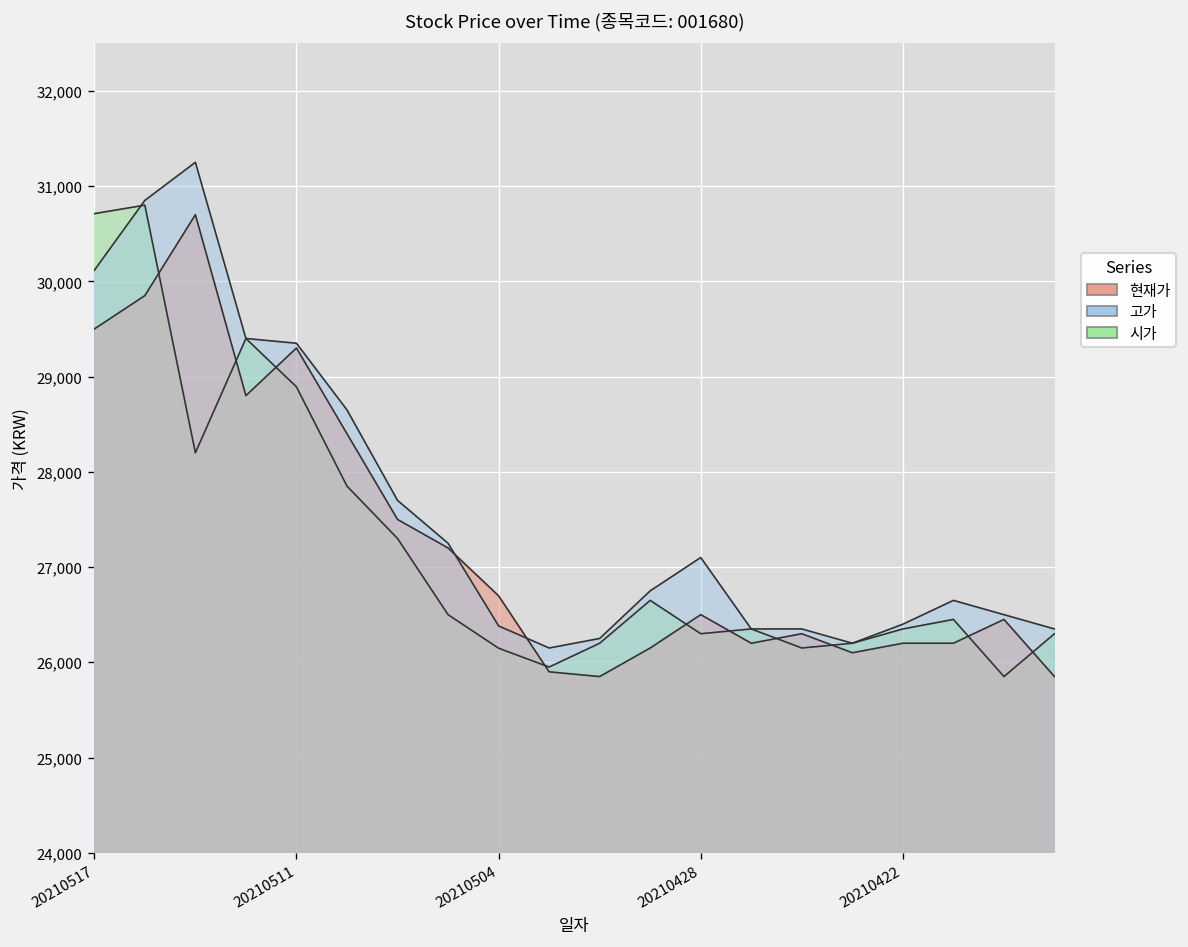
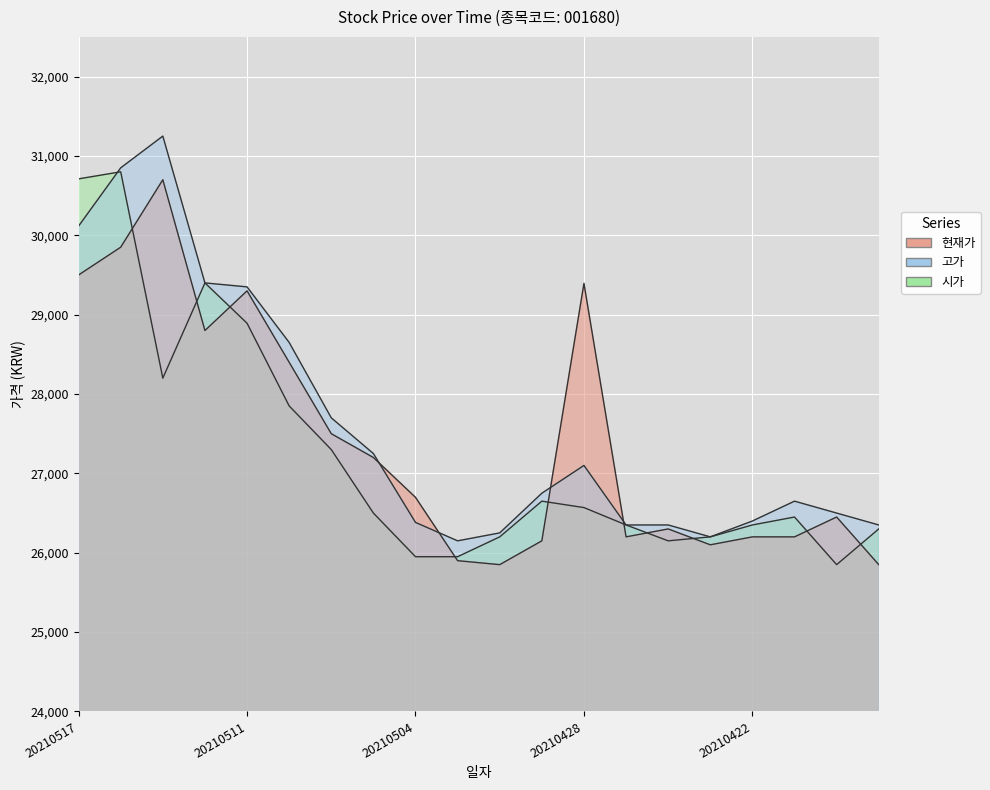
  {
    "시가": {
      "20210517": "30,700",
      "20210511": "28,900",
-     "20210504": "26,100",
-     "20210428": "26,300",
+     "20210504": "26,000",
+     "20210428": "26,600",
      "20210422": "26,400"
    },
    "현재가": {
      "20210517": "29,500",
      "20210511": "29,300",
      "20210504": "26,700",
-     "20210428": "26,500",
+     "20210428": "29,400",
      "20210422": "26,200"
    },
    "고가": {
      "20210517": "30,100",
      "20210511": "29,400",
      "20210504": "26,400",
      "20210428": "27,100",
      "20210422": "26,400"
    }
  }
